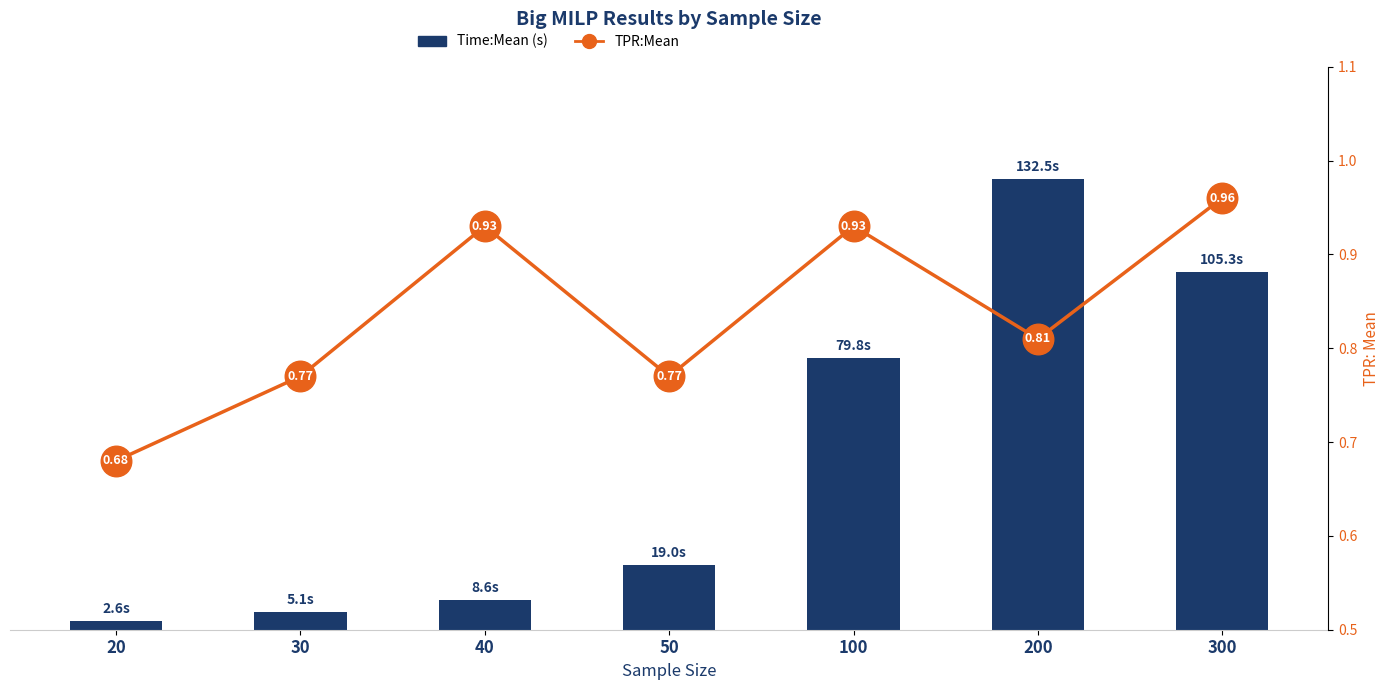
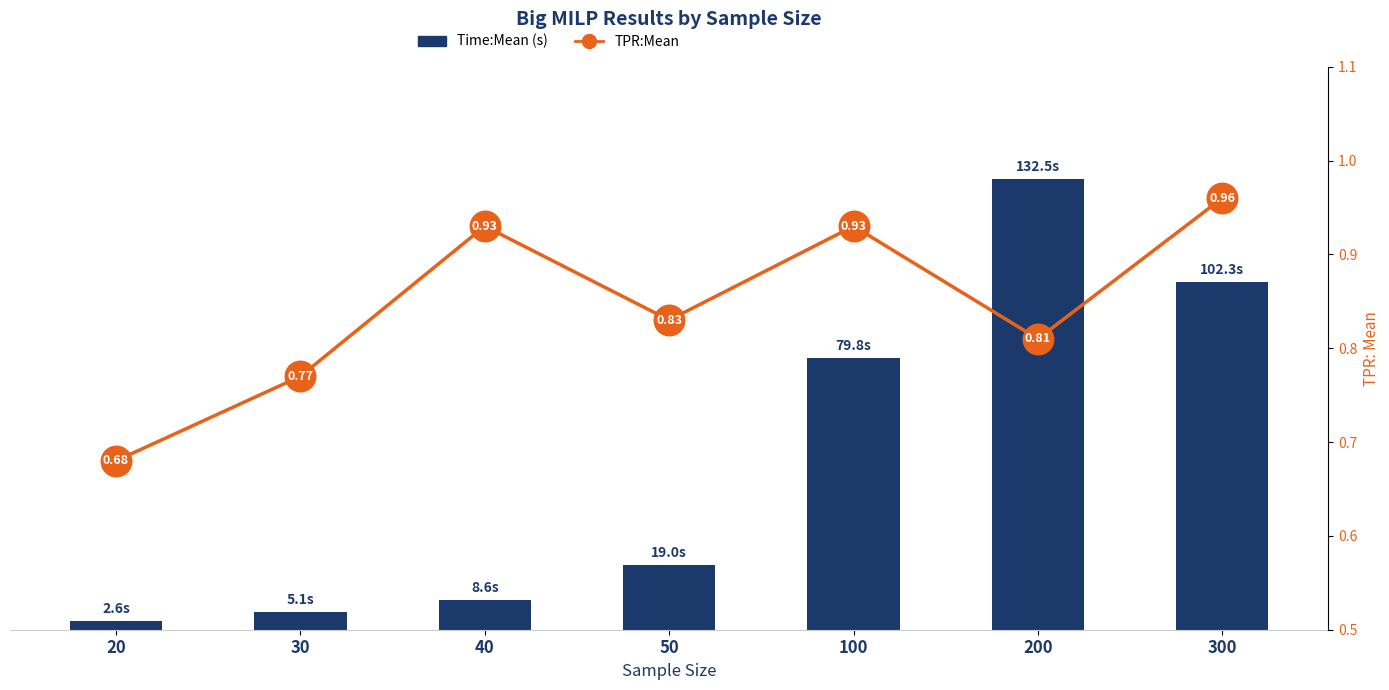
  {
    "Time:Mean (s)": {
      "20": "2.6s",
      "30": "5.1s",
      "40": "8.6s",
      "50": "19.0s",
      "100": "79.8s",
      "200": "132.5s",
-     "300": "105.3s"
+     "300": "102.3s"
    },
    "TPR:Mean": {
      "20": "0.68",
      "30": "0.77",
      "40": "0.93",
-     "50": "0.77",
+     "50": "0.83",
      "100": "0.93",
      "200": "0.81",
      "300": "0.96"
    }
  }
